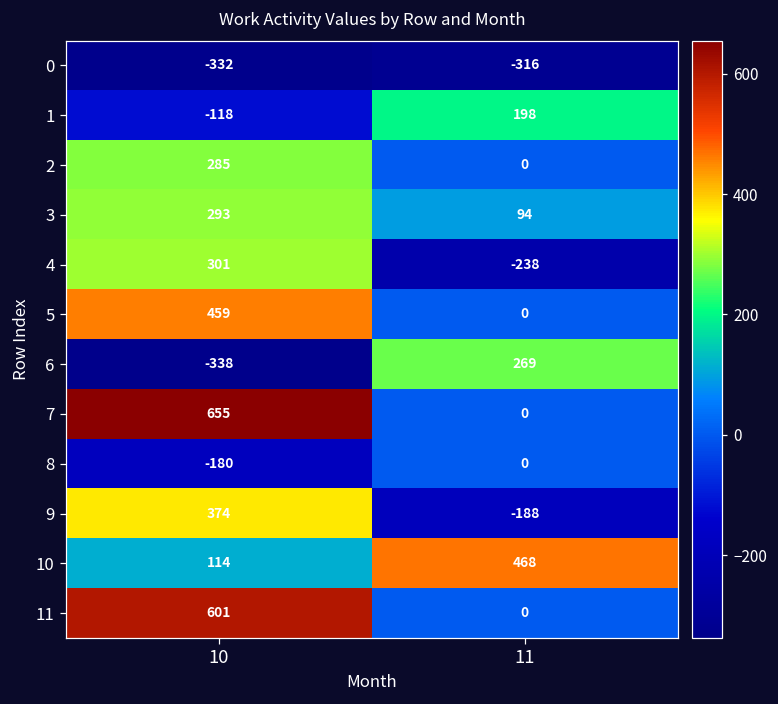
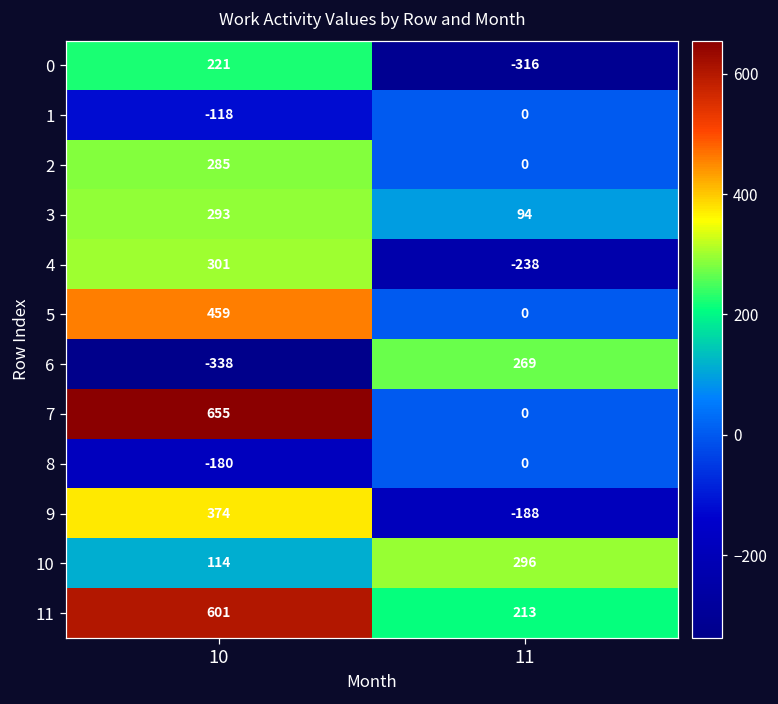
  {
    "0": {
-     "10": -332,
+     "10": 221,
      "11": -316
    },
    "1": {
      "10": -118,
-     "11": 198
+     "11": 0
    },
    "2": {
      "10": 285,
      "11": 0
    },
    "3": {
      "10": 293,
      "11": 94
    },
    "4": {
      "10": 301,
      "11": -238
    },
    "5": {
      "10": 459,
      "11": 0
    },
    "6": {
      "10": -338,
      "11": 269
    },
    "7": {
      "10": 655,
      "11": 0
    },
    "8": {
      "10": -180,
      "11": 0
    },
    "9": {
      "10": 374,
      "11": -188
    },
    "10": {
      "10": 114,
-     "11": 468
+     "11": 296
    },
    "11": {
      "10": 601,
-     "11": 0
+     "11": 213
    }
  }
